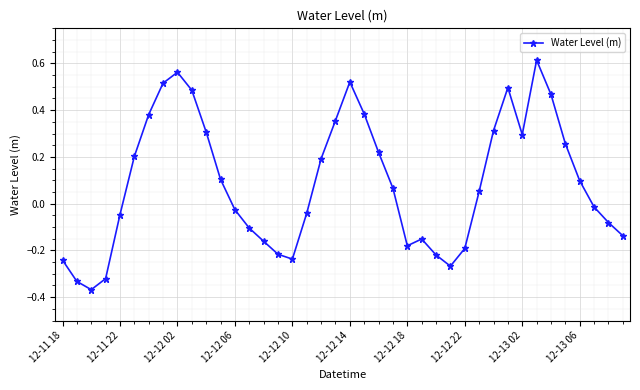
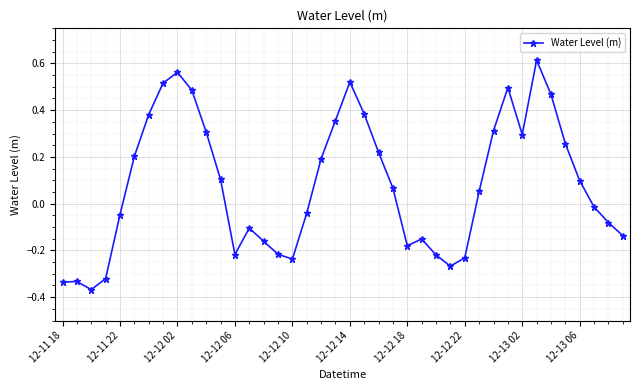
  {
-   "12-11 18": -0.24,
+   "12-11 18": -0.34,
    "12-11 22": -0.05,
    "12-12 02": 0.56,
-   "12-12 06": -0.03,
+   "12-12 06": -0.22,
    "12-12 10": -0.24,
    "12-12 14": 0.52,
    "12-12 18": -0.18,
-   "12-12 22": -0.19,
+   "12-12 22": -0.23,
    "12-13 02": 0.30,
    "12-13 06": 0.10
  }
